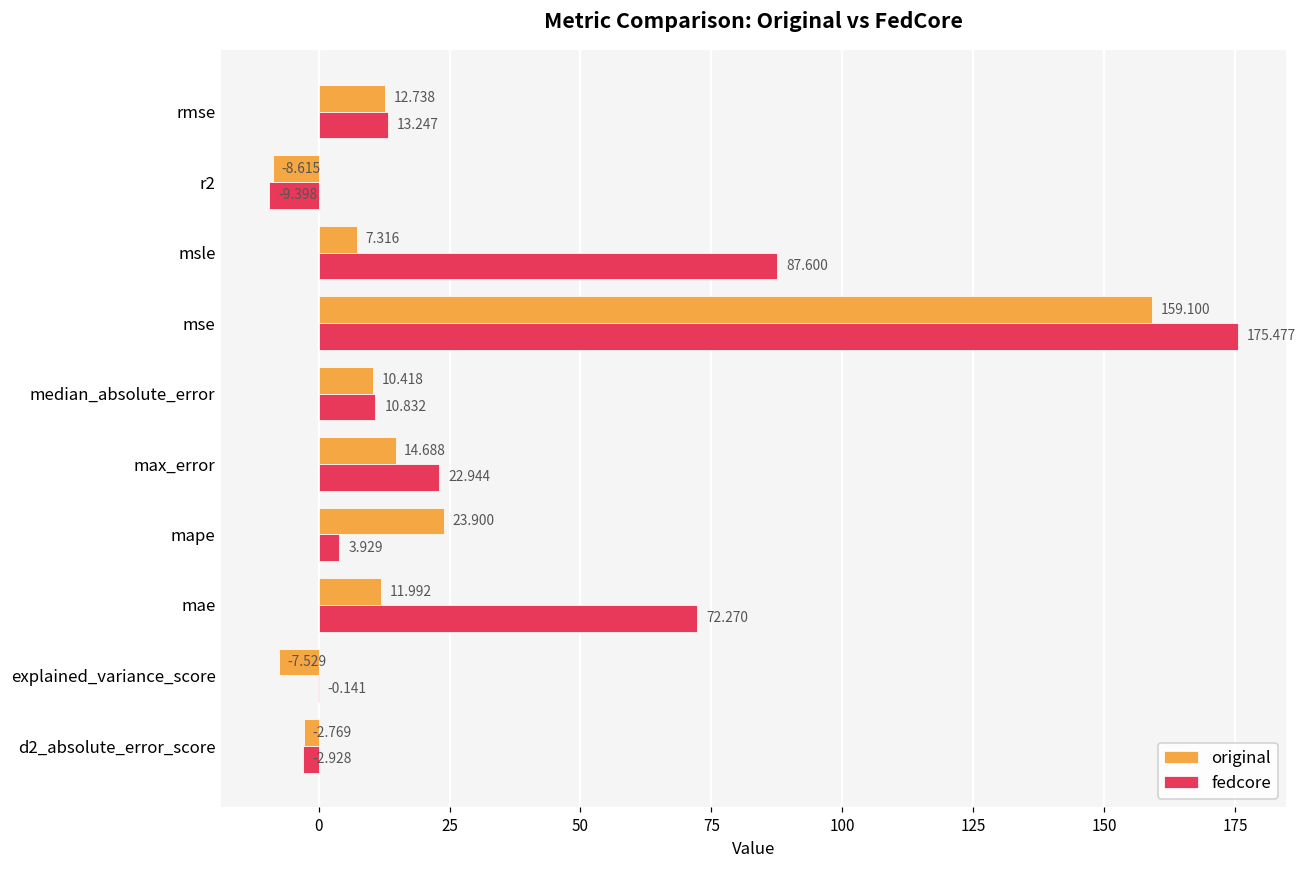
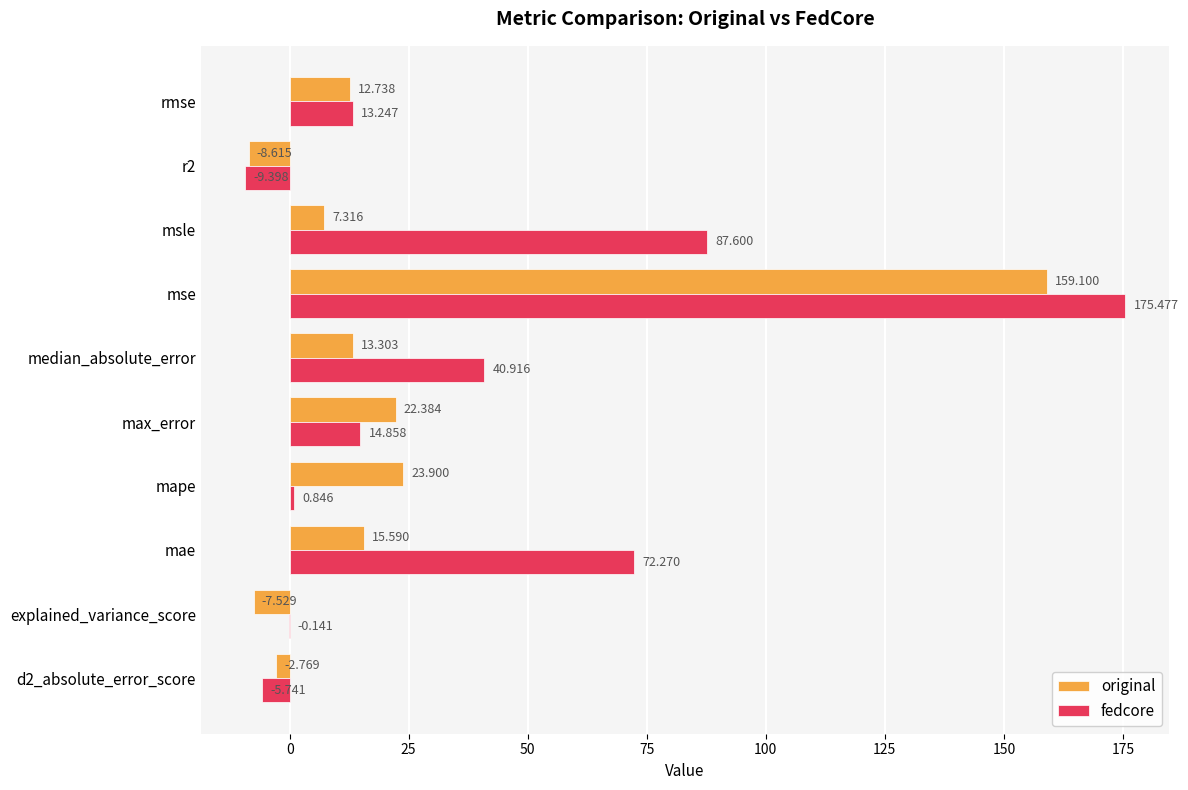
  {
    "original": {
      "rmse": 12.738,
      "r2": -8.615,
      "msle": 7.316,
      "mse": 159.100,
-     "median_absolute_error": 10.418,
-     "max_error": 14.688,
+     "median_absolute_error": 13.303,
+     "max_error": 22.384,
      "mape": 23.900,
-     "mae": 11.992,
+     "mae": 15.590,
      "explained_variance_score": -7.529,
      "d2_absolute_error_score": -2.769
    },
    "fedcore": {
      "rmse": 13.247,
      "r2": -9.398,
      "msle": 87.600,
      "mse": 175.477,
-     "median_absolute_error": 10.832,
-     "max_error": 22.944,
-     "mape": 3.929,
+     "median_absolute_error": 40.916,
+     "max_error": 14.858,
+     "mape": 0.846,
      "mae": 72.270,
      "explained_variance_score": -0.141,
-     "d2_absolute_error_score": -2.928
+     "d2_absolute_error_score": -5.741
    }
  }
